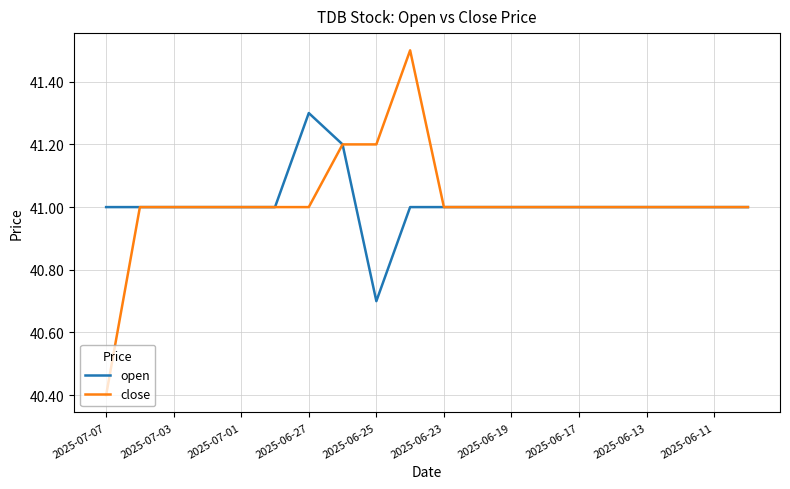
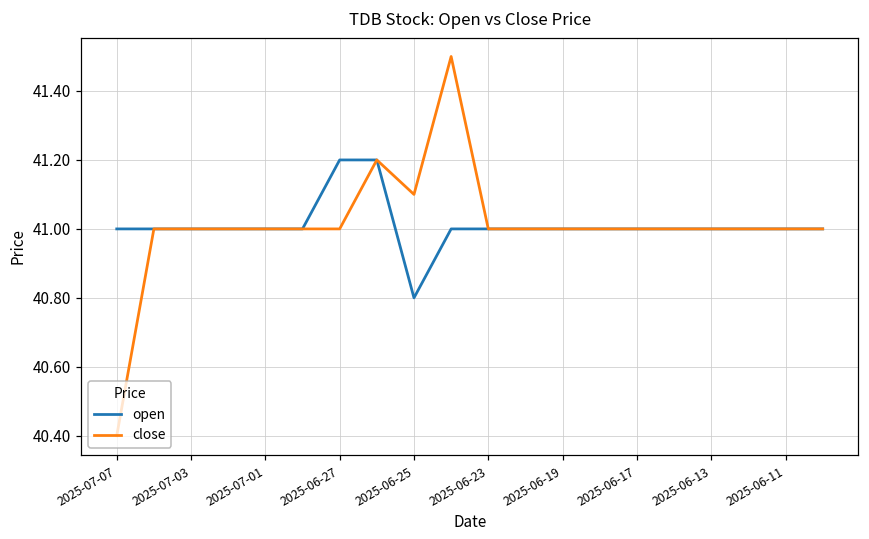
  {
    "open": {
      "2025-07-07": 41.0,
-     "2025-06-27": 41.3,
-     "2025-06-25": 40.7
+     "2025-06-27": 41.2,
+     "2025-06-25": 40.8
    },
    "close": {
      "2025-06-27": 41.0,
-     "2025-06-25": 41.2
+     "2025-06-25": 41.1
    }
  }
